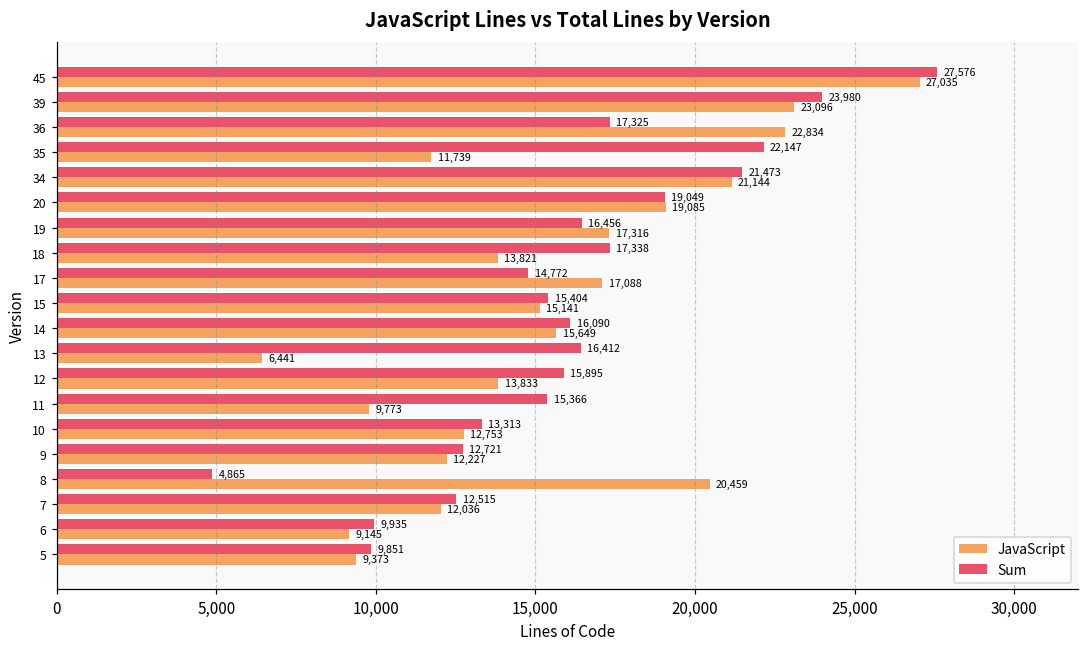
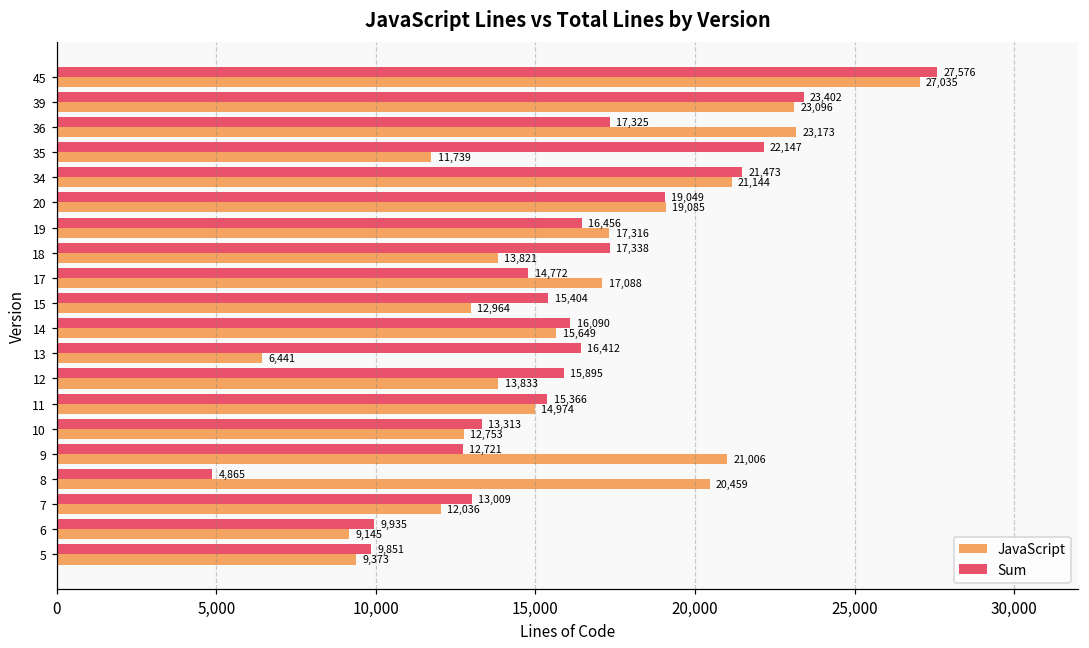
  {
    "JavaScript": {
      "45": "27,035",
      "39": "23,096",
-     "36": "22,834",
+     "36": "23,173",
      "35": "11,739",
      "34": "21,144",
      "20": "19,085",
      "19": "17,316",
      "18": "13,821",
      "17": "17,088",
-     "15": "15,141",
+     "15": "12,964",
      "14": "15,649",
      "13": "6,441",
      "12": "13,833",
-     "11": "9,773",
+     "11": "14,974",
      "10": "12,753",
-     "9": "12,227",
+     "9": "21,006",
      "8": "20,459",
      "7": "12,036",
      "6": "9,145",
      "5": "9,373"
    },
    "Sum": {
      "45": "27,576",
-     "39": "23,980",
+     "39": "23,402",
      "36": "17,325",
      "35": "22,147",
      "34": "21,473",
      "20": "19,049",
      "19": "16,456",
      "18": "17,338",
      "17": "14,772",
      "15": "15,404",
      "14": "16,090",
      "13": "16,412",
      "12": "15,895",
      "11": "15,366",
      "10": "13,313",
      "9": "12,721",
      "8": "4,865",
-     "7": "12,515",
+     "7": "13,009",
      "6": "9,935",
      "5": "9,851"
    }
  }
